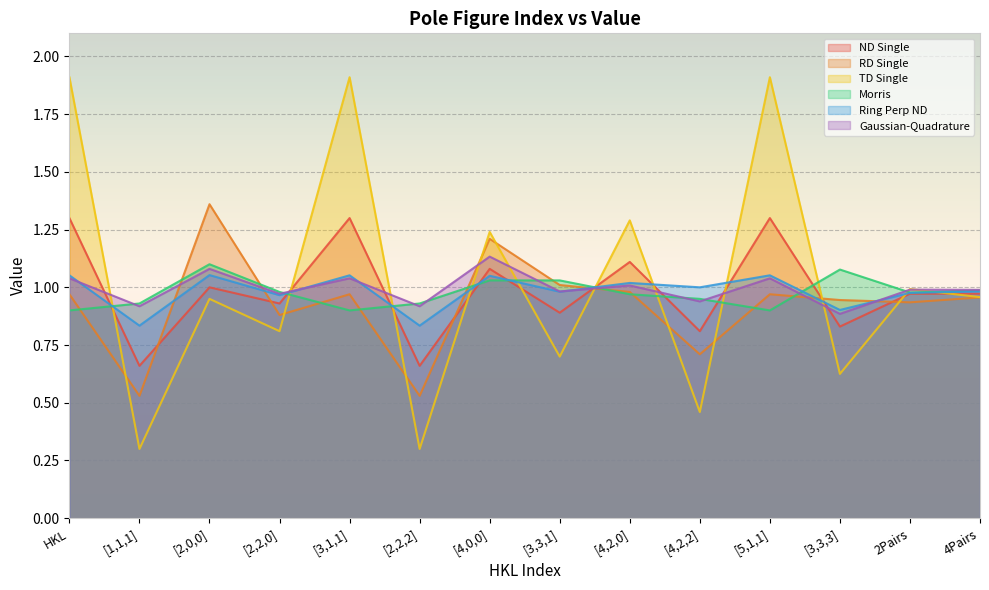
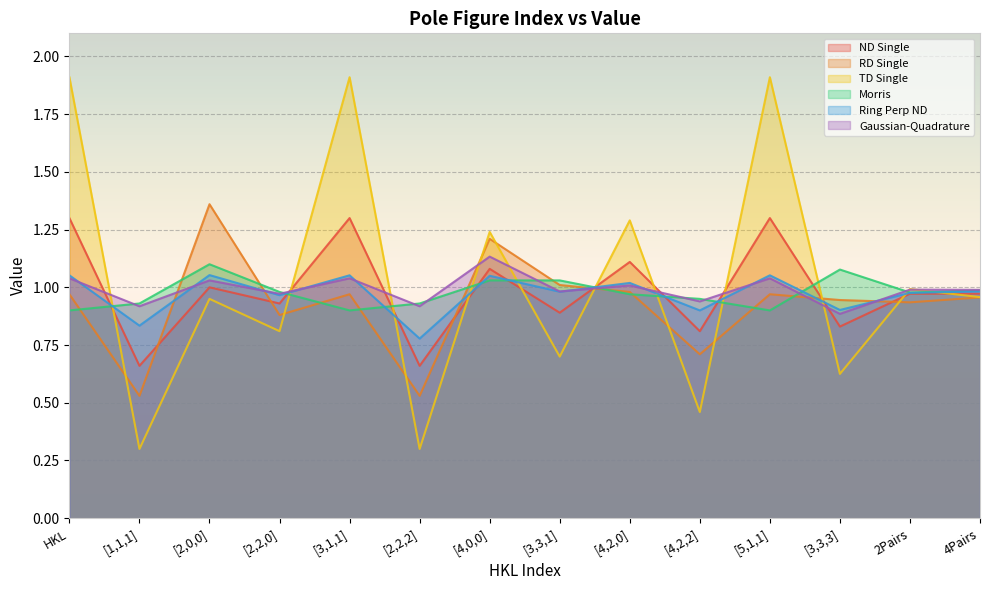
  {
    "Morris": {
      "HKL": 0.90,
      "[1,1,1]": 0.93,
      "[2,0,0]": 1.10,
      "[3,1,1]": 0.90,
      "[2,2,2]": 0.93,
      "[4,0,0]": 1.03,
      "[3,3,1]": 1.03,
      "[5,1,1]": 0.90,
      "[3,3,3]": 1.08
    },
    "Ring Perp ND": {
      "HKL": 1.05,
      "[1,1,1]": 0.83,
      "[2,0,0]": 1.05,
      "[3,1,1]": 1.05,
-     "[2,2,2]": 0.83,
+     "[2,2,2]": 0.78,
      "[4,0,0]": 1.05,
      "[4,2,0]": 1.02,
-     "[4,2,2]": 1.0,
+     "[4,2,2]": 0.9,
      "[5,1,1]": 1.05,
      "[3,3,3]": 0.90
    },
    "Gaussian-Quadrature": {
      "HKL": 1.04,
      "[1,1,1]": 0.92,
-     "[2,0,0]": 1.08,
+     "[2,0,0]": 1.03,
      "[3,1,1]": 1.04,
      "[2,2,2]": 0.92,
      "[4,0,0]": 1.13,
      "[4,2,0]": 1.01,
      "[5,1,1]": 1.04,
      "[3,3,3]": 0.89
    }
  }
